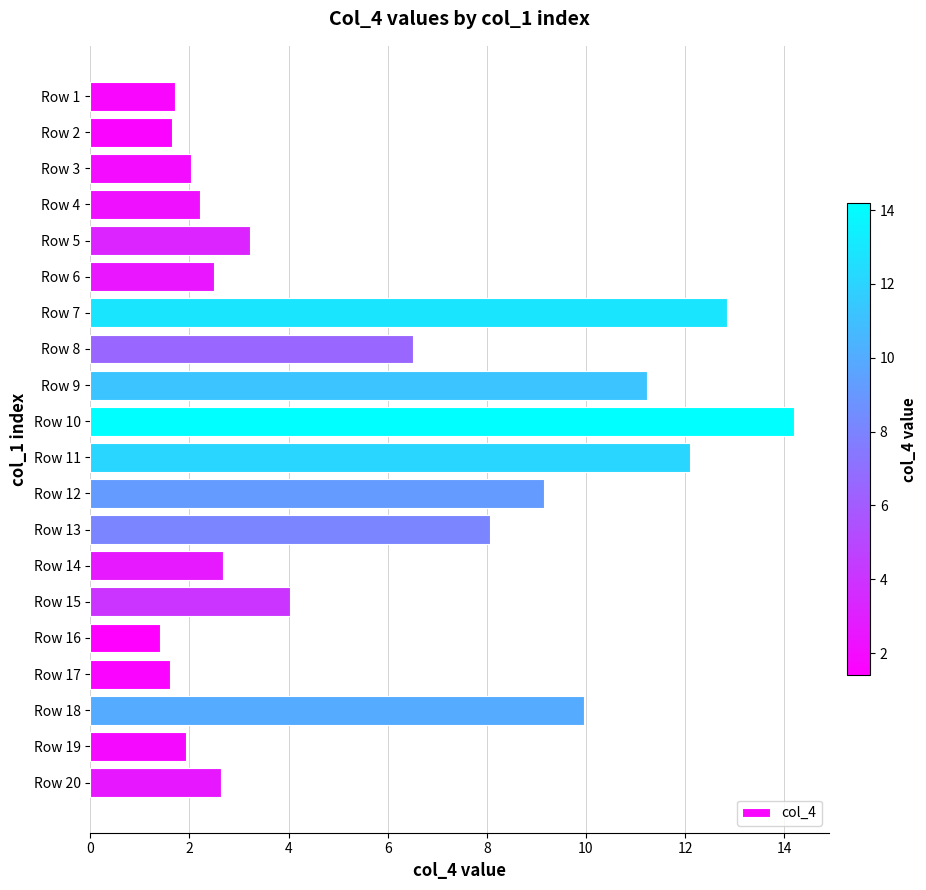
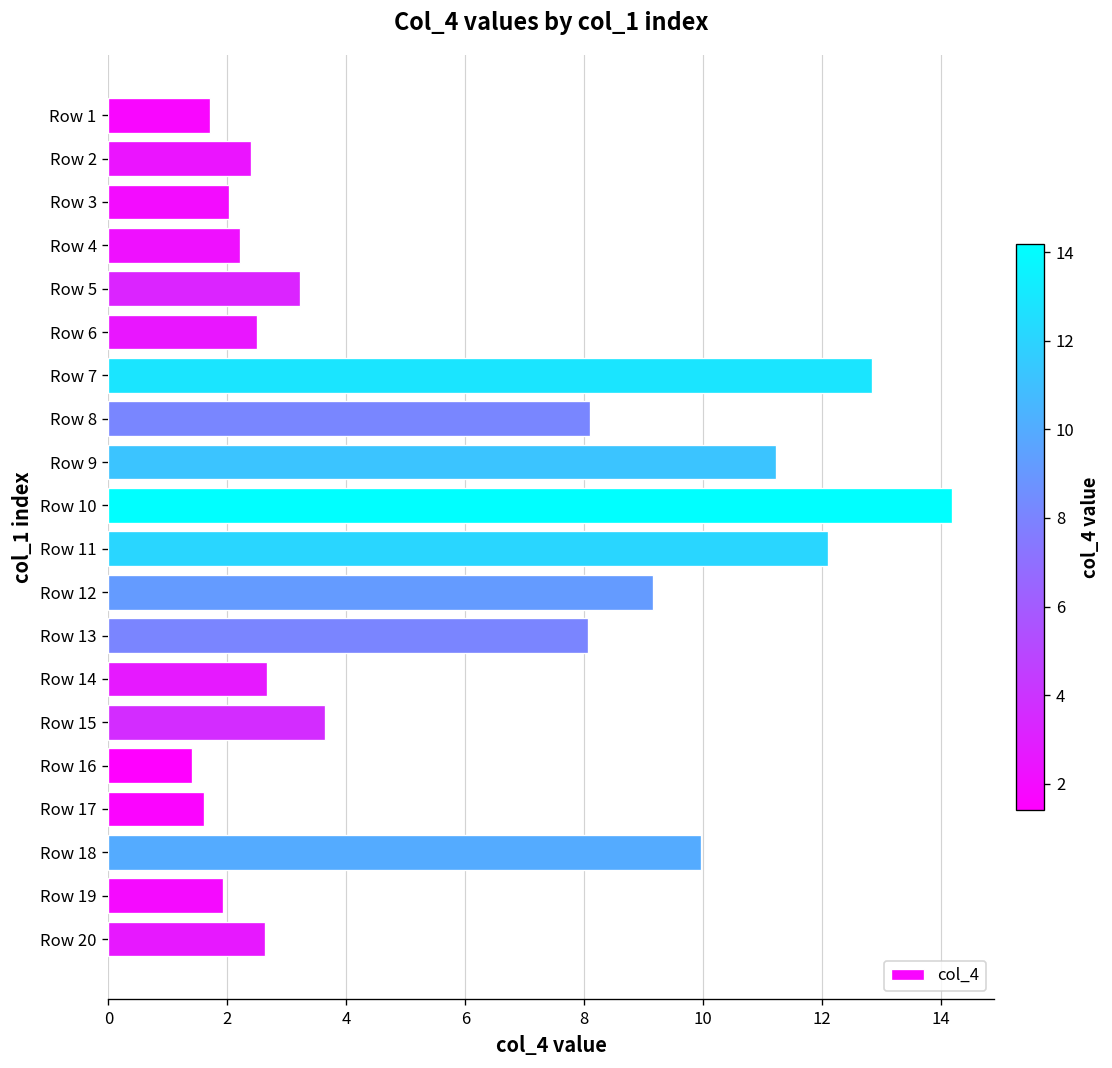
  {
    "Row 1": 1.7,
-   "Row 2": 1.6,
+   "Row 2": 2.4,
    "Row 3": 2.0,
    "Row 4": 2.2,
    "Row 5": 3.2,
    "Row 6": 2.5,
    "Row 7": 12.8,
-   "Row 8": 6.5,
+   "Row 8": 8.1,
    "Row 9": 11.2,
    "Row 10": 14.2,
    "Row 11": 12.1,
    "Row 12": 9.2,
    "Row 13": 8.1,
    "Row 14": 2.7,
-   "Row 15": 4.0,
+   "Row 15": 3.6,
    "Row 16": 1.4,
    "Row 17": 1.6,
    "Row 18": 10.0,
    "Row 19": 1.9,
    "Row 20": 2.6
  }
